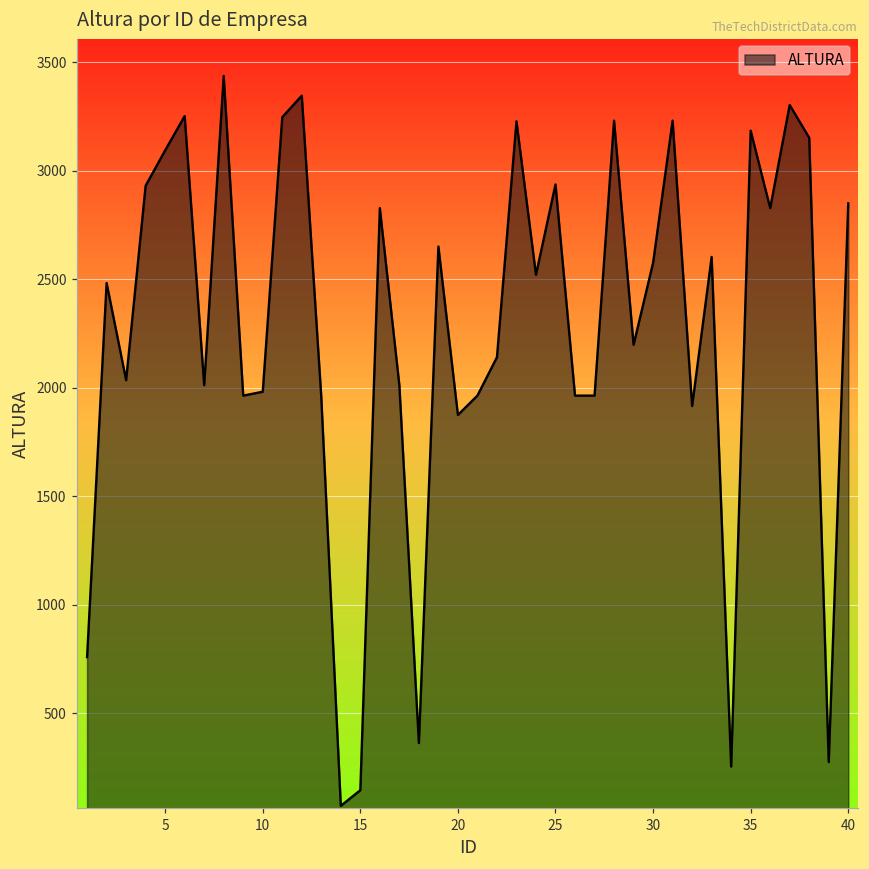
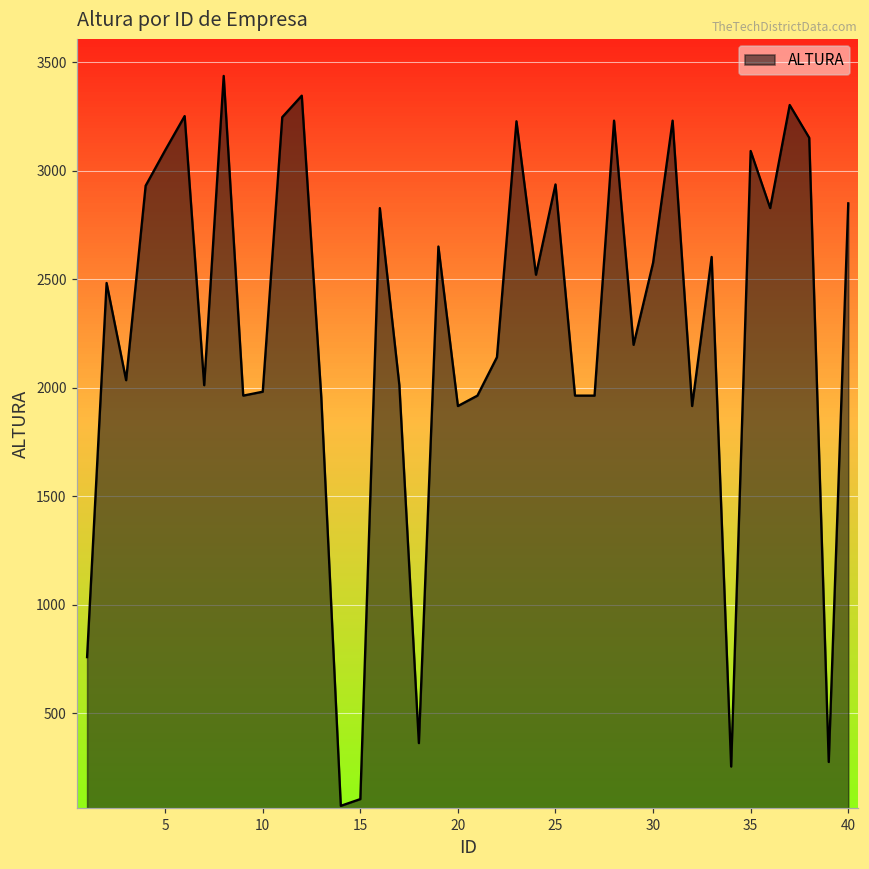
  {
    "5": 3090,
    "10": 1980,
-   "15": 150,
-   "20": 1870,
+   "15": 100,
+   "20": 1920,
    "25": 2940,
    "30": 2580,
-   "35": 3180,
+   "35": 3090,
    "40": 2850
  }
